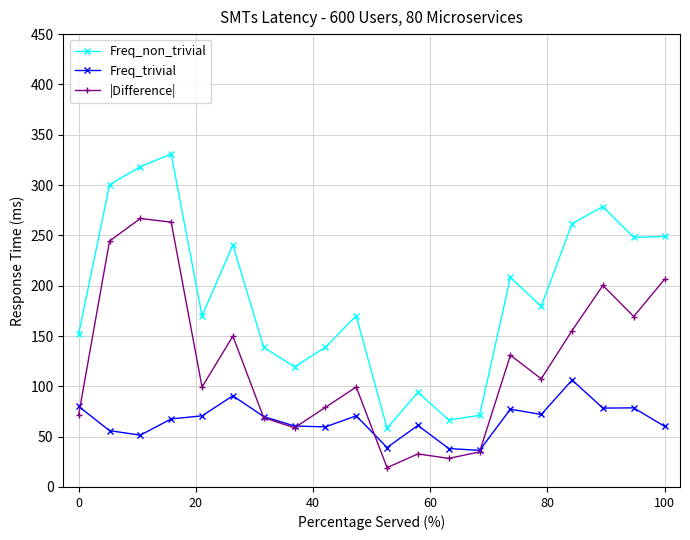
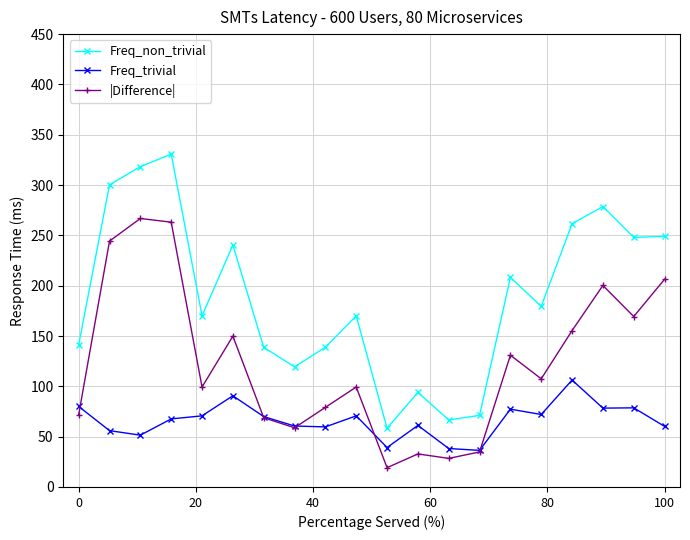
  {
    "Freq_non_trivial": {
-     "0": 152,
+     "0": 141,
      "100": 249
    },
    "Freq_trivial": {
      "0": 80,
      "100": 60
    },
    "|Difference|": {
      "0": 72,
      "100": 206
    }
  }
